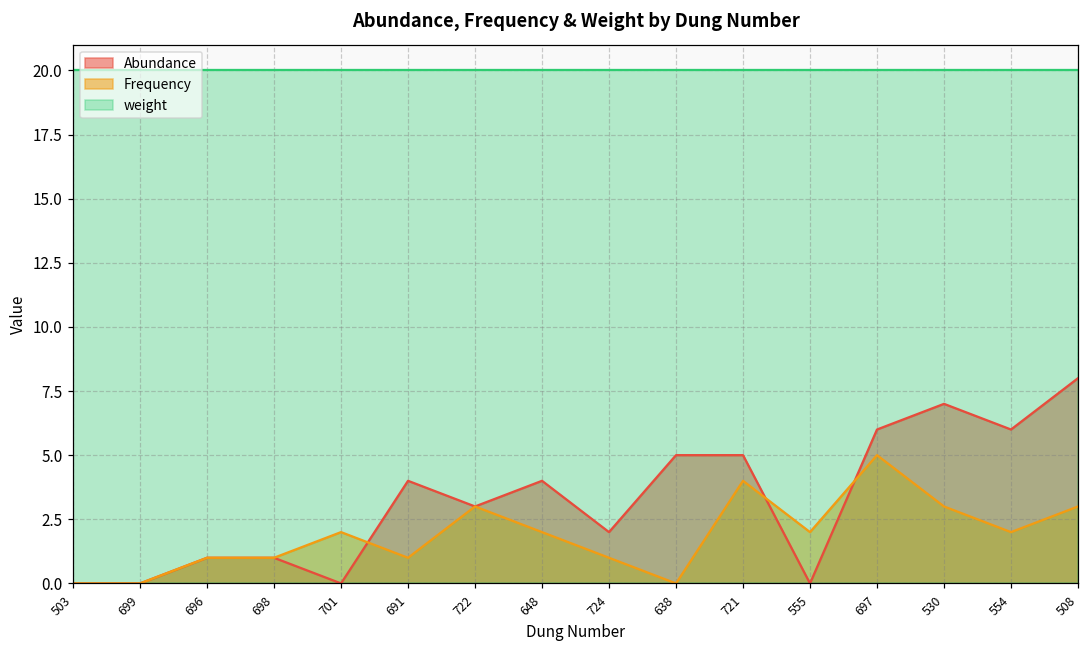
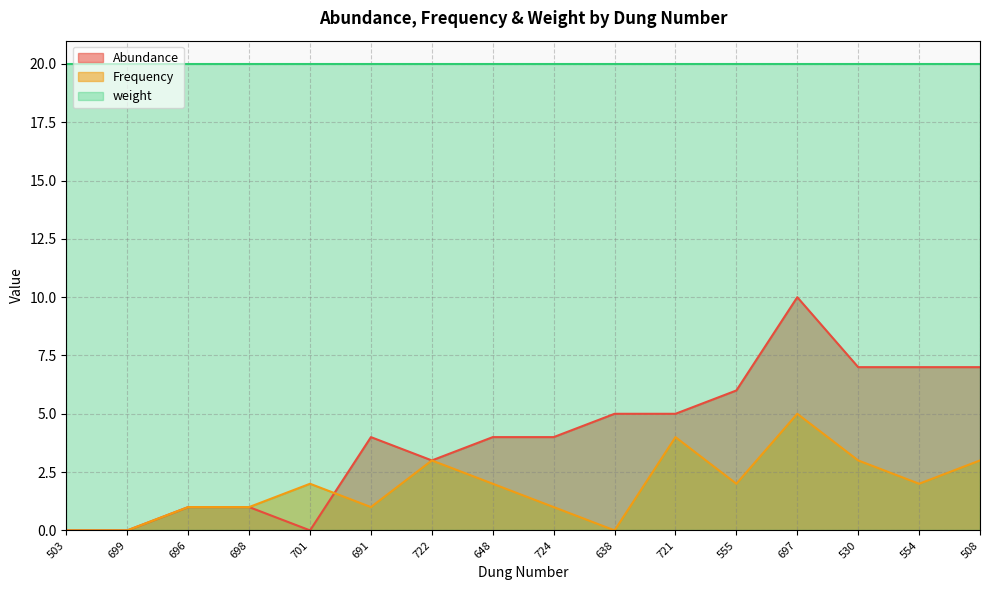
  {
    "Abundance": {
      "701": 0,
      "691": 4,
      "648": 4,
-     "724": 2,
+     "724": 4,
      "638": 5,
      "721": 5,
-     "555": 0,
-     "697": 6,
+     "555": 6,
+     "697": 10,
      "530": 7,
-     "554": 6,
-     "508": 8
+     "554": 7,
+     "508": 7
    },
    "Frequency": {
      "701": 2,
      "691": 1,
      "648": 2,
      "724": 1,
      "638": 0,
      "721": 4,
      "555": 2,
      "697": 5,
      "530": 3,
      "554": 2,
      "508": 3
    },
    "weight": {
      "503": 20,
      "696": 20,
      "698": 20,
      "701": 20,
      "691": 20,
      "722": 20,
      "648": 20,
      "724": 20,
      "638": 20,
      "721": 20,
      "555": 20,
      "697": 20,
      "530": 20,
      "554": 20,
      "508": 20
    }
  }
